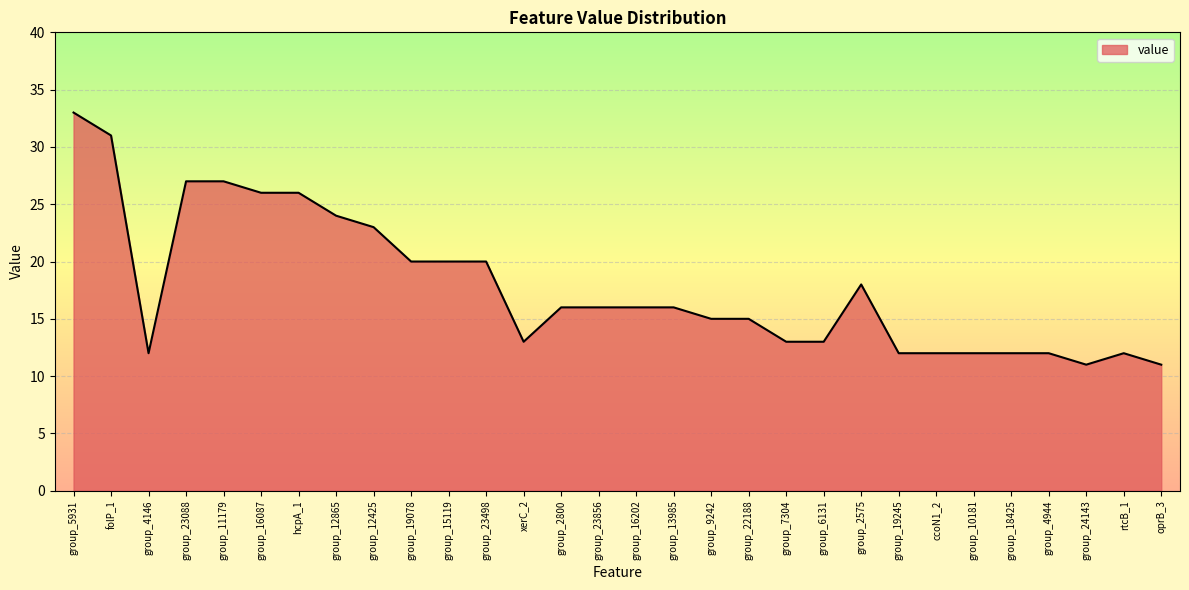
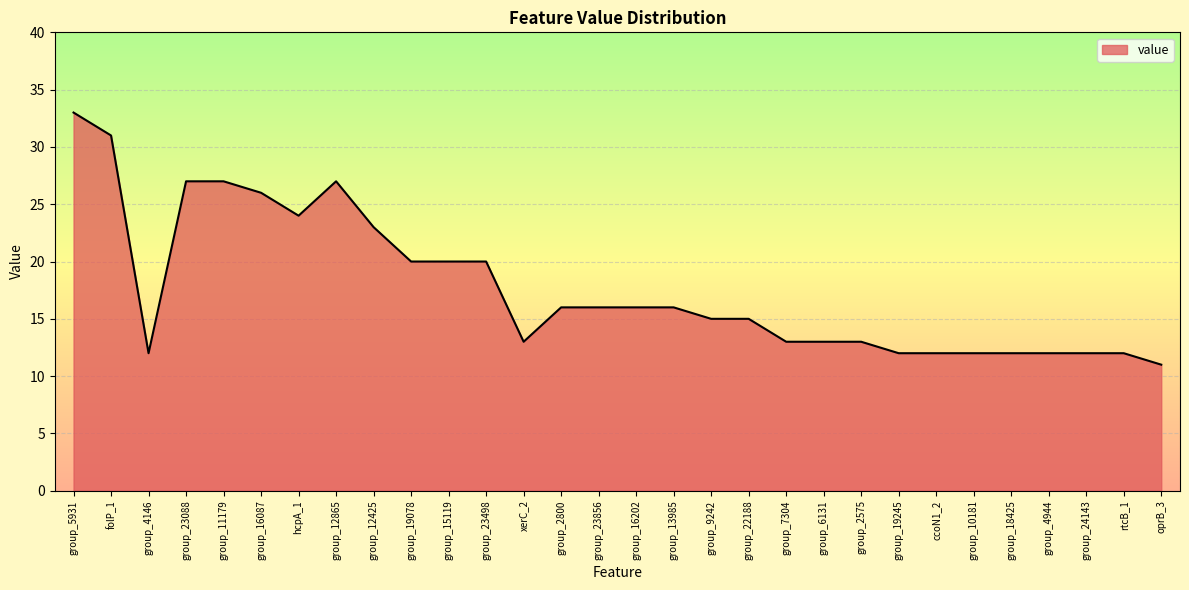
  {
    "group_5931": 33,
    "folP_1": 31,
    "group_4146": 12,
    "group_23088": 27,
    "group_11179": 27,
    "group_16087": 26,
-   "hcpA_1": 26,
-   "group_12865": 24,
+   "hcpA_1": 24,
+   "group_12865": 27,
    "group_12425": 23,
    "group_19078": 20,
    "group_15119": 20,
    "group_23498": 20,
    "xerC_2": 13,
    "group_2800": 16,
    "group_23856": 16,
    "group_16202": 16,
    "group_13985": 16,
    "group_9242": 15,
    "group_22188": 15,
    "group_7304": 13,
    "group_6131": 13,
-   "group_2575": 18,
+   "group_2575": 13,
    "group_19245": 12,
    "ccoN1_2": 12,
    "group_10181": 12,
    "group_18425": 12,
    "group_4944": 12,
-   "group_24143": 11,
+   "group_24143": 12,
    "rtcB_1": 12,
    "oprB_3": 11
  }
